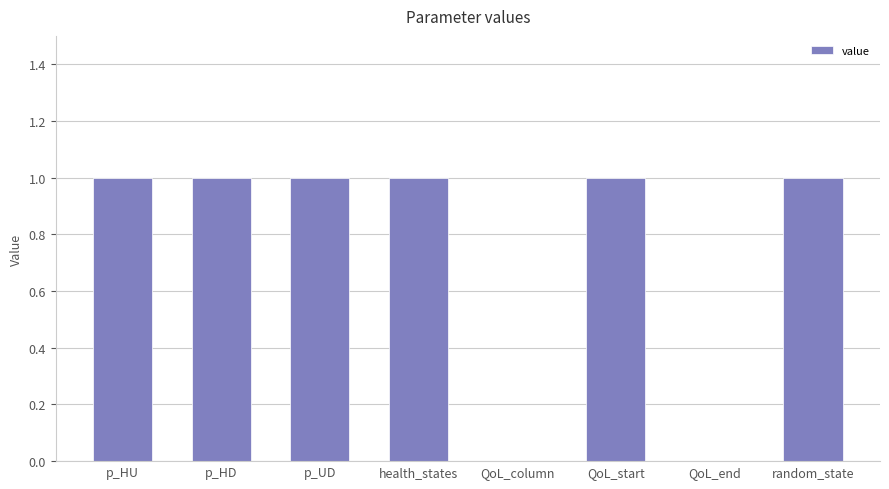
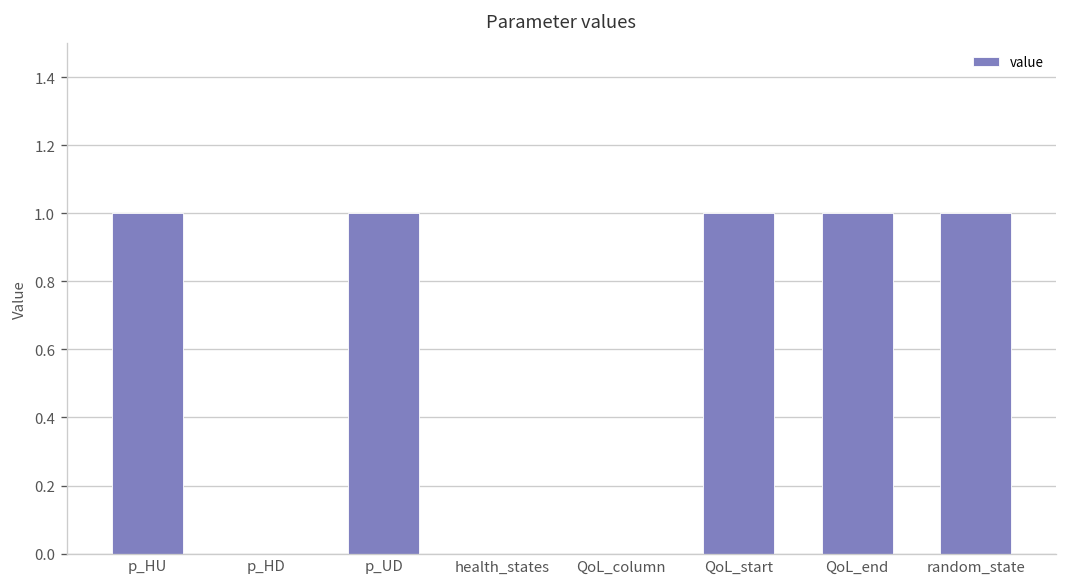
  {
    "p_HU": 1,
-   "p_HD": 1,
+   "p_HD": 0,
    "p_UD": 1,
-   "health_states": 1,
+   "health_states": 0,
    "QoL_column": 0,
    "QoL_start": 1,
-   "QoL_end": 0,
+   "QoL_end": 1,
    "random_state": 1
  }
